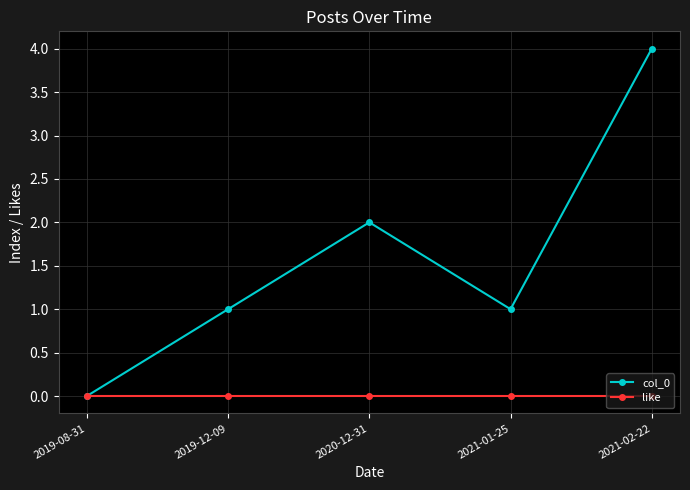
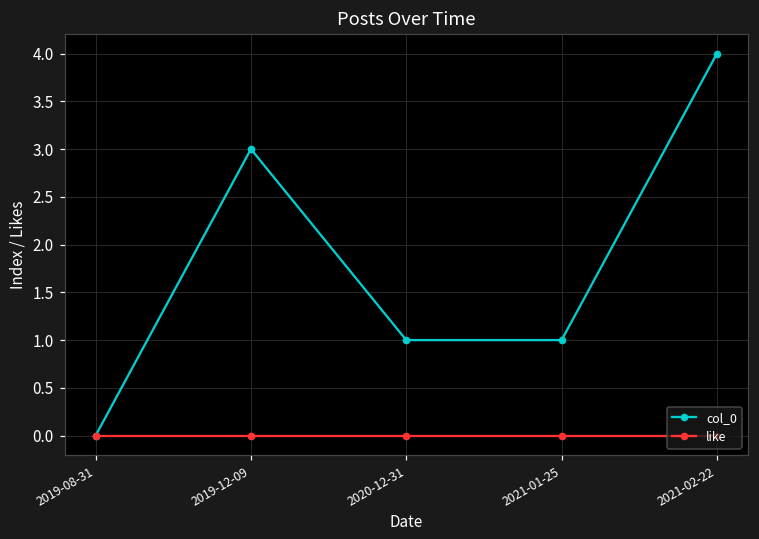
  {
    "col_0": {
-     "2019-12-09": 1,
-     "2020-12-31": 2,
+     "2019-12-09": 3,
+     "2020-12-31": 1,
      "2021-01-25": 1,
      "2021-02-22": 4
    },
    "like": {
      "2019-12-09": 0,
      "2020-12-31": 0,
      "2021-01-25": 0
    }
  }
